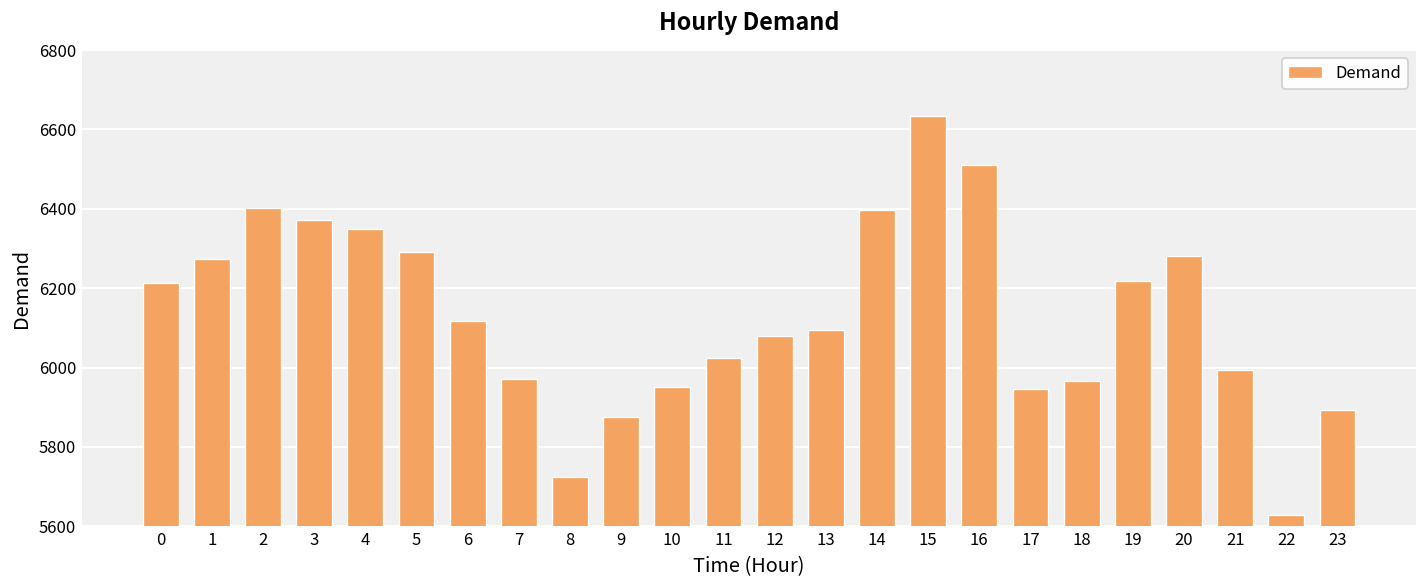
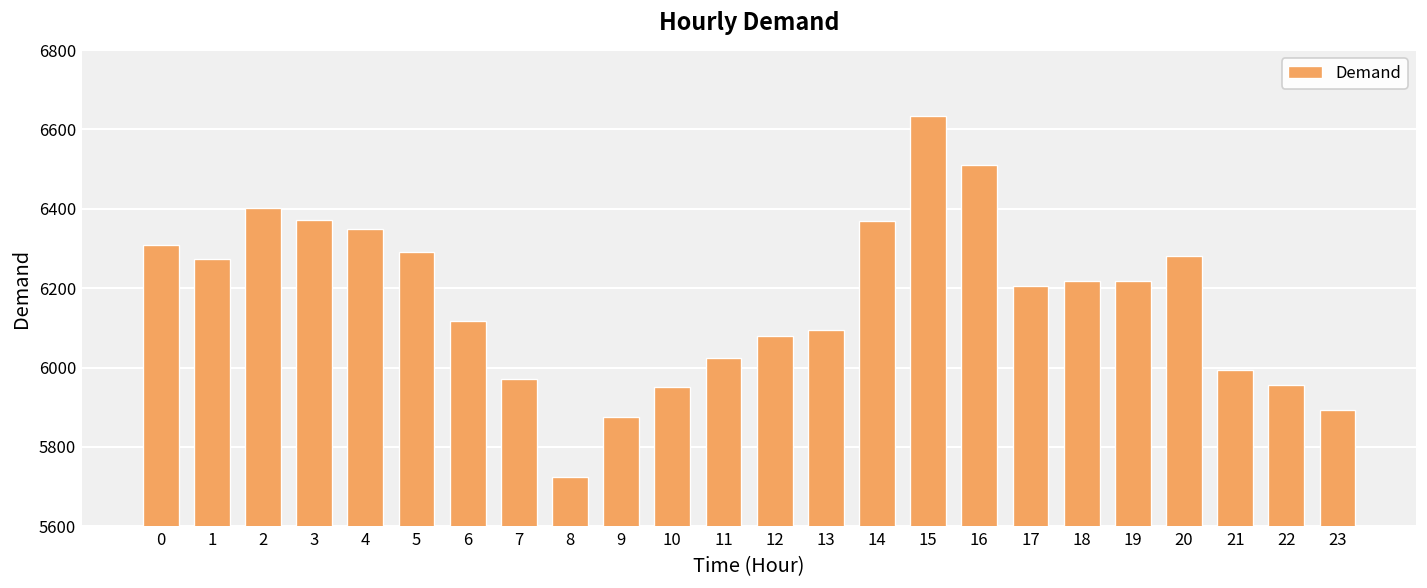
  {
-   "0": 6210,
+   "0": 6310,
    "1": 6270,
    "2": 6400,
    "3": 6370,
    "4": 6350,
    "5": 6290,
    "6": 6120,
    "7": 5970,
    "8": 5720,
    "9": 5880,
    "10": 5950,
    "11": 6020,
    "12": 6080,
    "13": 6090,
-   "14": 6400,
+   "14": 6370,
    "15": 6630,
    "16": 6510,
-   "17": 5950,
-   "18": 5970,
+   "17": 6210,
+   "18": 6220,
    "19": 6220,
    "20": 6280,
    "21": 5990,
-   "22": 5630,
+   "22": 5960,
    "23": 5890
  }
